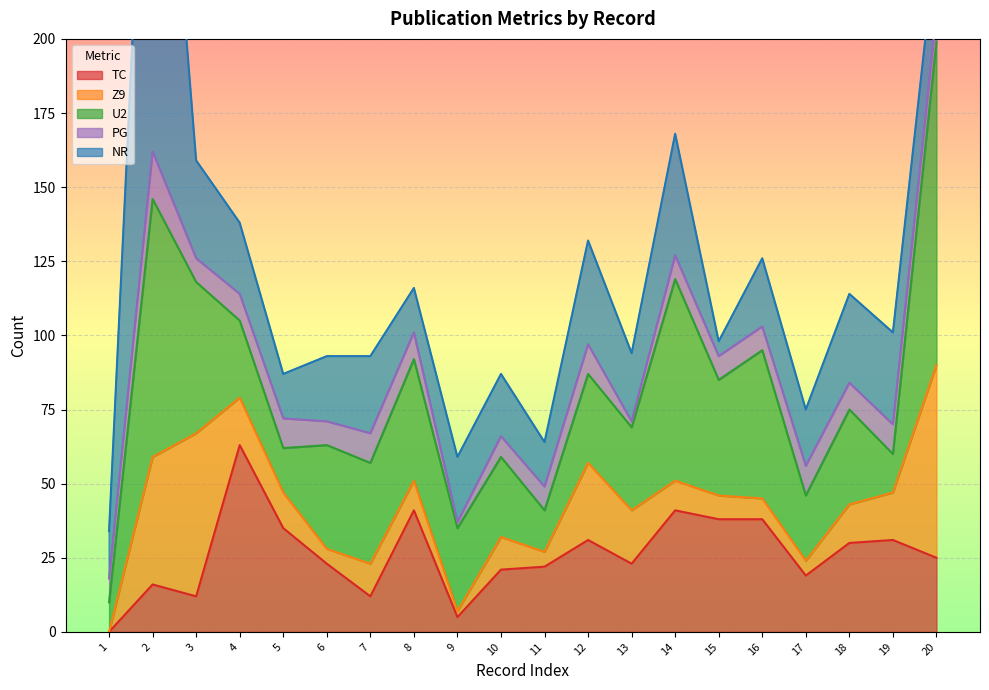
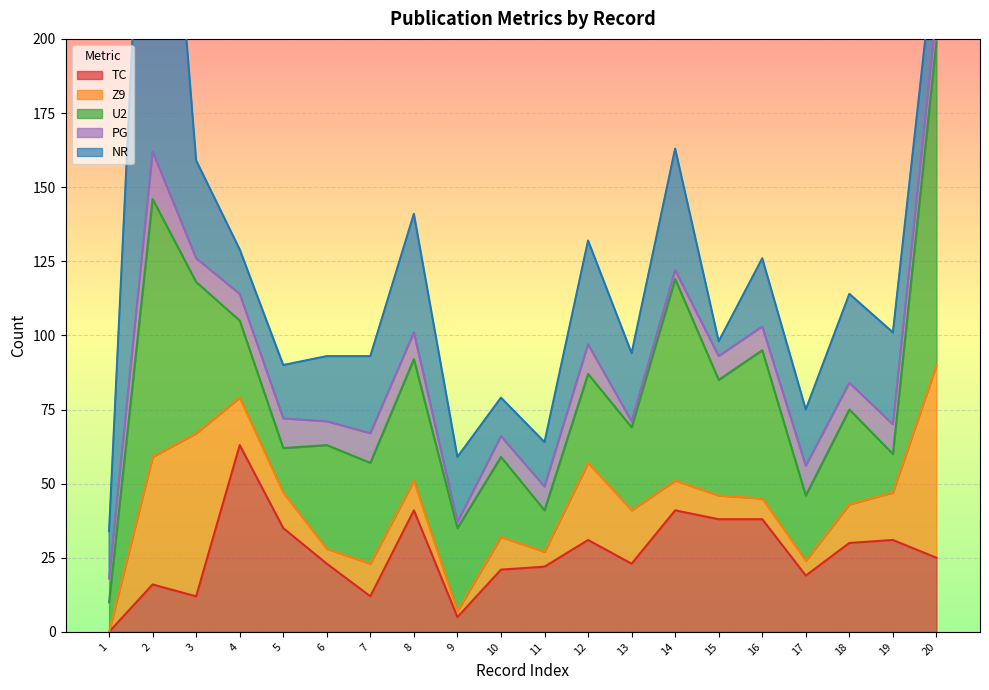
  {
    "TC": {
      "2": 16,
      "3": 12,
      "4": 63,
      "5": 35,
      "6": 23,
      "7": 12,
      "8": 41,
      "9": 5,
      "10": 21,
      "11": 22,
      "12": 31,
      "13": 23,
      "14": 41,
      "15": 38,
      "16": 38,
      "17": 19,
      "18": 30,
      "19": 31,
      "20": 25
    },
    "Z9": {
      "2": 43,
      "3": 55,
      "4": 16,
      "5": 12,
      "6": 5,
      "7": 11,
      "8": 10,
      "9": 2,
      "10": 11,
      "11": 5,
      "12": 26,
      "13": 18,
      "14": 10,
      "15": 8,
      "16": 7,
      "17": 5,
      "18": 13,
      "19": 16,
      "20": 65
    },
    "U2": {
      "1": 10,
      "2": 87,
      "3": 51,
      "4": 26,
      "5": 15,
      "6": 35,
      "7": 34,
      "8": 41,
      "9": 28,
      "10": 27,
      "11": 14,
      "12": 30,
      "13": 28,
      "14": 68,
      "15": 39,
      "16": 50,
      "17": 22,
      "18": 32,
      "19": 13,
      "20": 109
    },
    "PG": {
      "1": 8,
      "2": 16,
      "3": 8,
      "4": 9,
      "5": 10,
      "6": 8,
      "7": 10,
      "8": 9,
      "9": 2,
      "10": 7,
      "11": 8,
      "12": 10,
      "13": 2,
-     "14": 8,
+     "14": 3,
      "15": 8,
      "16": 8,
      "17": 10,
      "18": 9,
      "19": 10
    },
    "NR": {
      "1": 16,
      "3": 33,
-     "4": 24,
-     "5": 15,
+     "4": 15,
+     "5": 18,
      "6": 22,
      "7": 26,
-     "8": 15,
+     "8": 40,
      "9": 22,
-     "10": 21,
+     "10": 13,
      "11": 15,
      "12": 35,
      "13": 23,
      "14": 41,
      "15": 5,
      "16": 23,
      "17": 19,
      "18": 30,
      "19": 31
    }
  }
